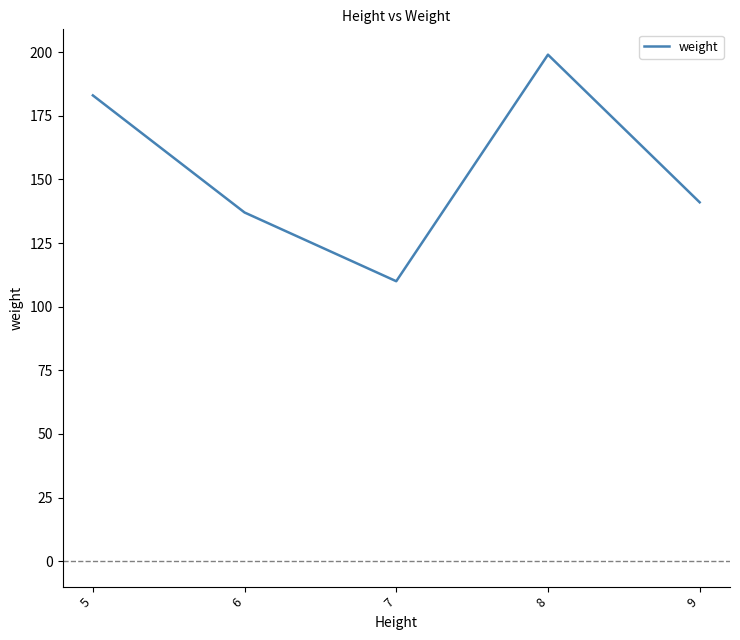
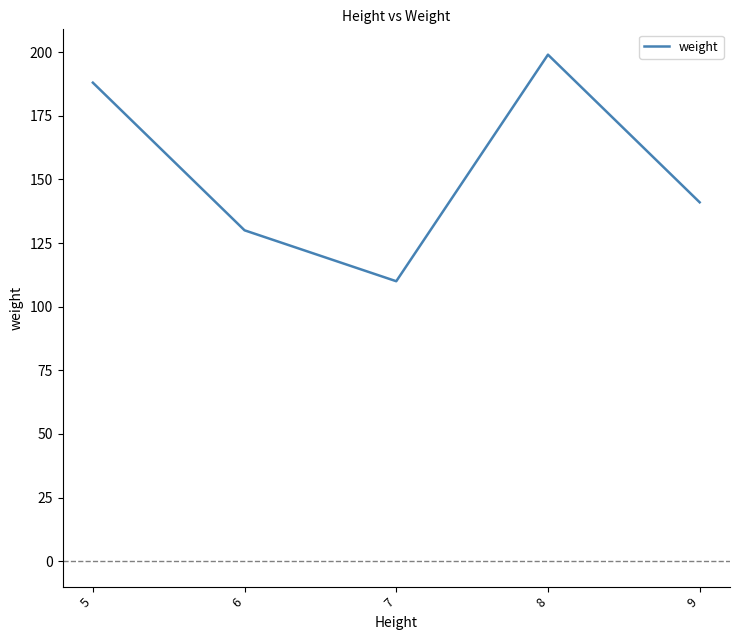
  {
-   "5": 183,
-   "6": 137,
+   "5": 188,
+   "6": 130,
    "7": 110,
    "8": 199,
    "9": 141
  }
